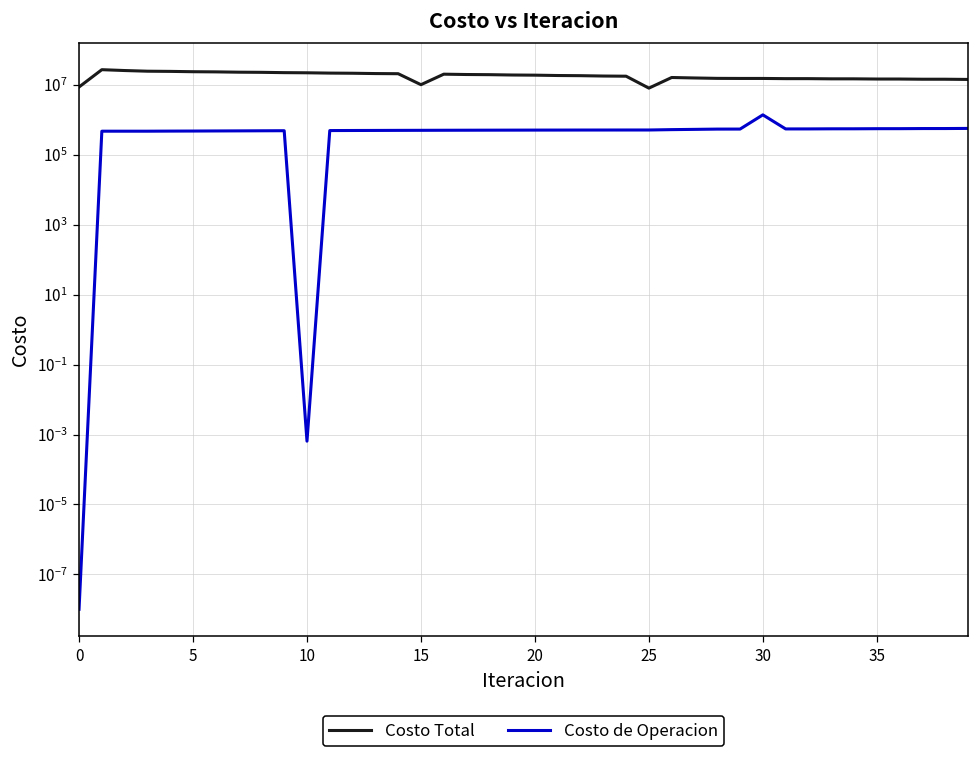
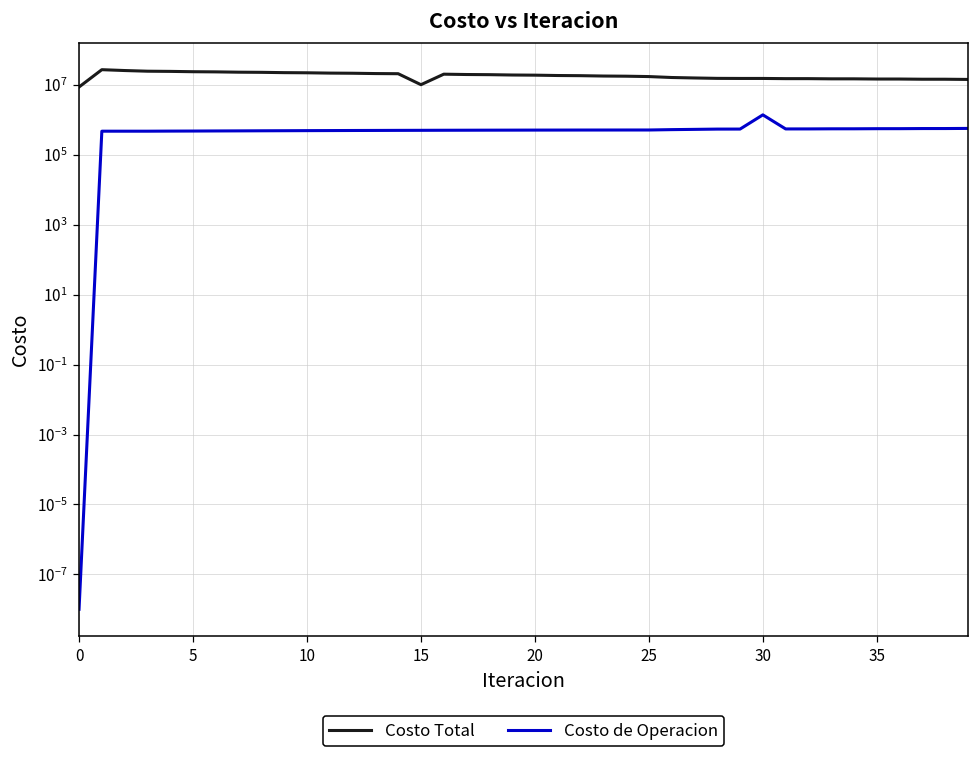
  {
    "Costo Total": {
      "0": 9000000,
      "5": 20000000,
      "10": 20000000,
      "15": 10000000,
      "20": 20000000,
-     "25": 8000000,
+     "25": 20000000,
      "30": 20000000,
      "35": 10000000
    },
    "Costo de Operacion": {
      "0": 0.000000010,
      "5": 500000,
-     "10": 0.0006,
+     "10": 500000,
      "15": 500000,
      "20": 500000,
      "25": 500000,
      "30": 1000000,
      "35": 600000
    }
  }
